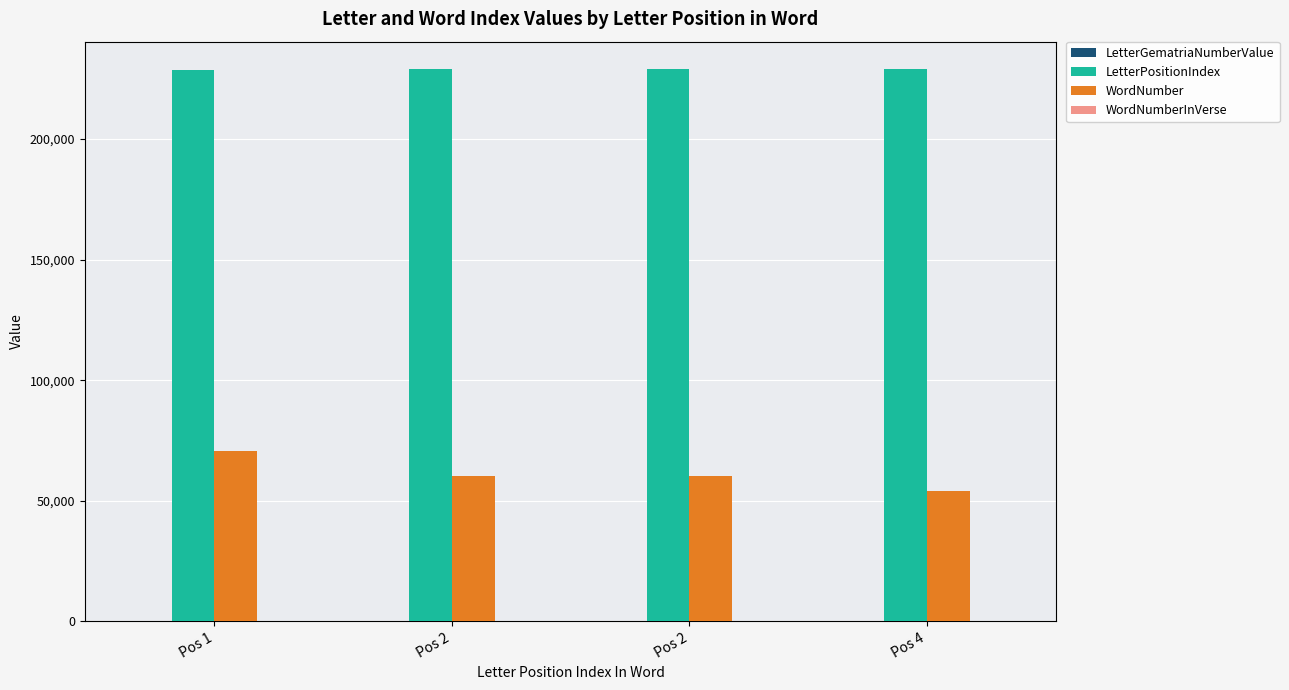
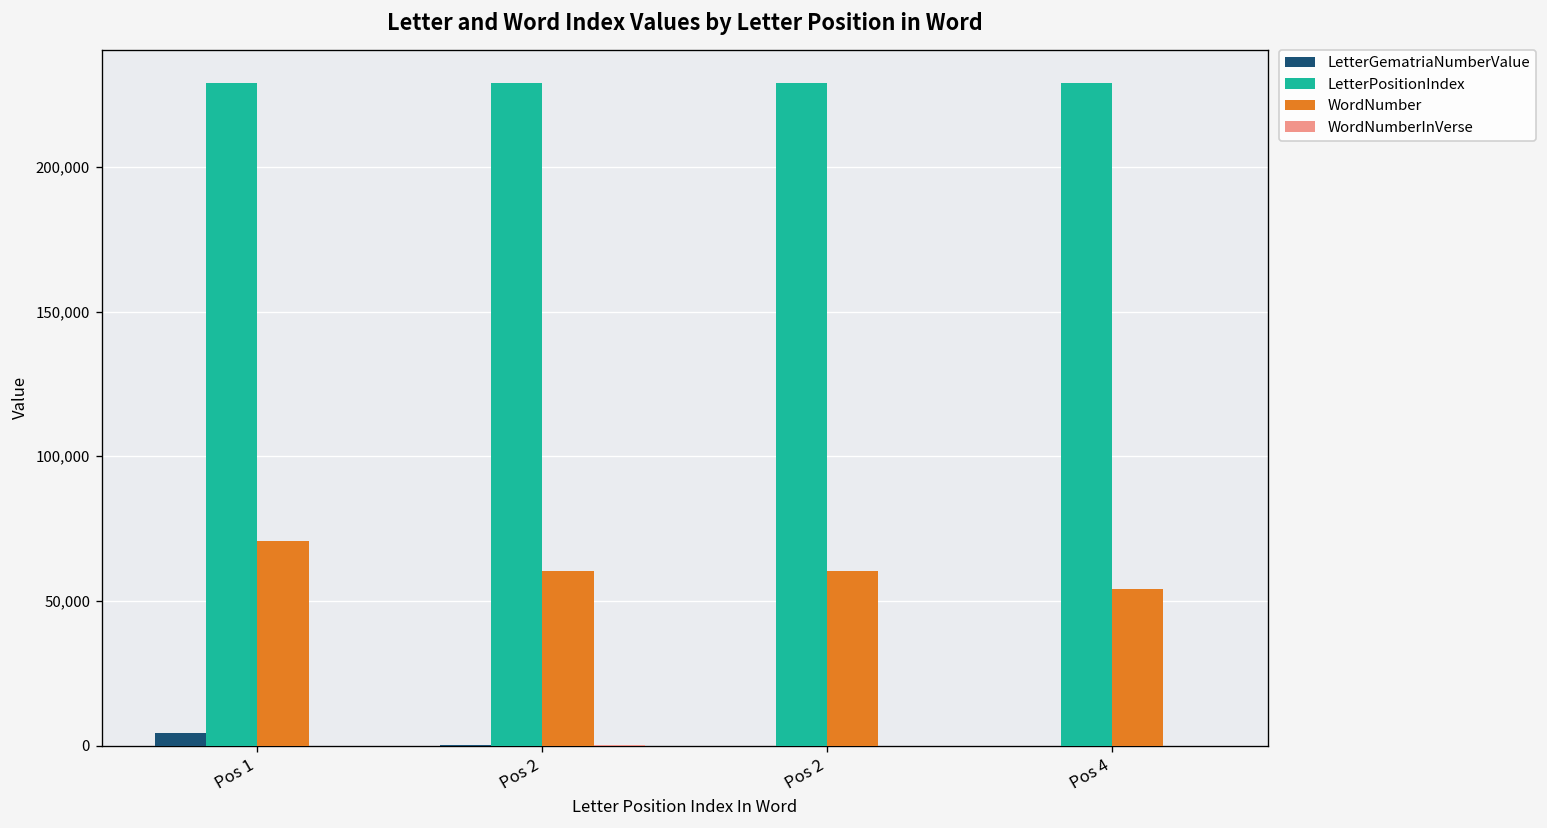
  {
    "LetterGematriaNumberValue": {
-     "Pos 1": "0"
+     "Pos 1": "4,000"
    },
    "LetterPositionIndex": {
      "Pos 1": "229,000",
      "Pos 4": "229,000"
    },
    "WordNumber": {
      "Pos 1": "71,000",
      "Pos 4": "54,000"
    }
  }
